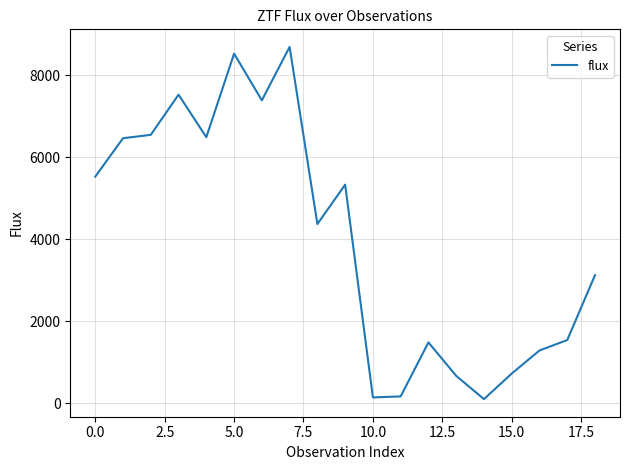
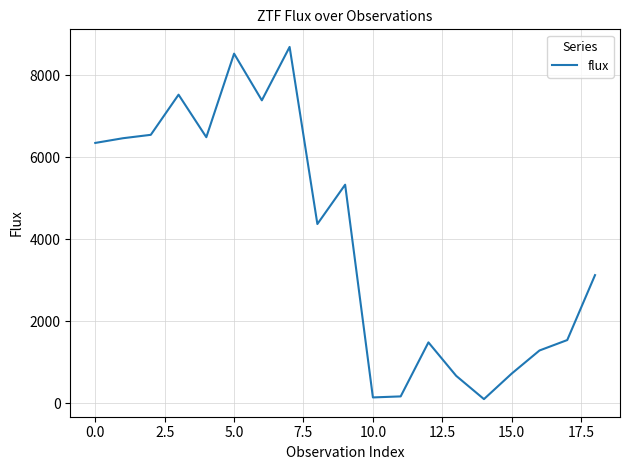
  {
-   "0.0": 5500,
+   "0.0": 6300,
    "5.0": 8500,
    "10.0": 100,
    "15.0": 700
  }
